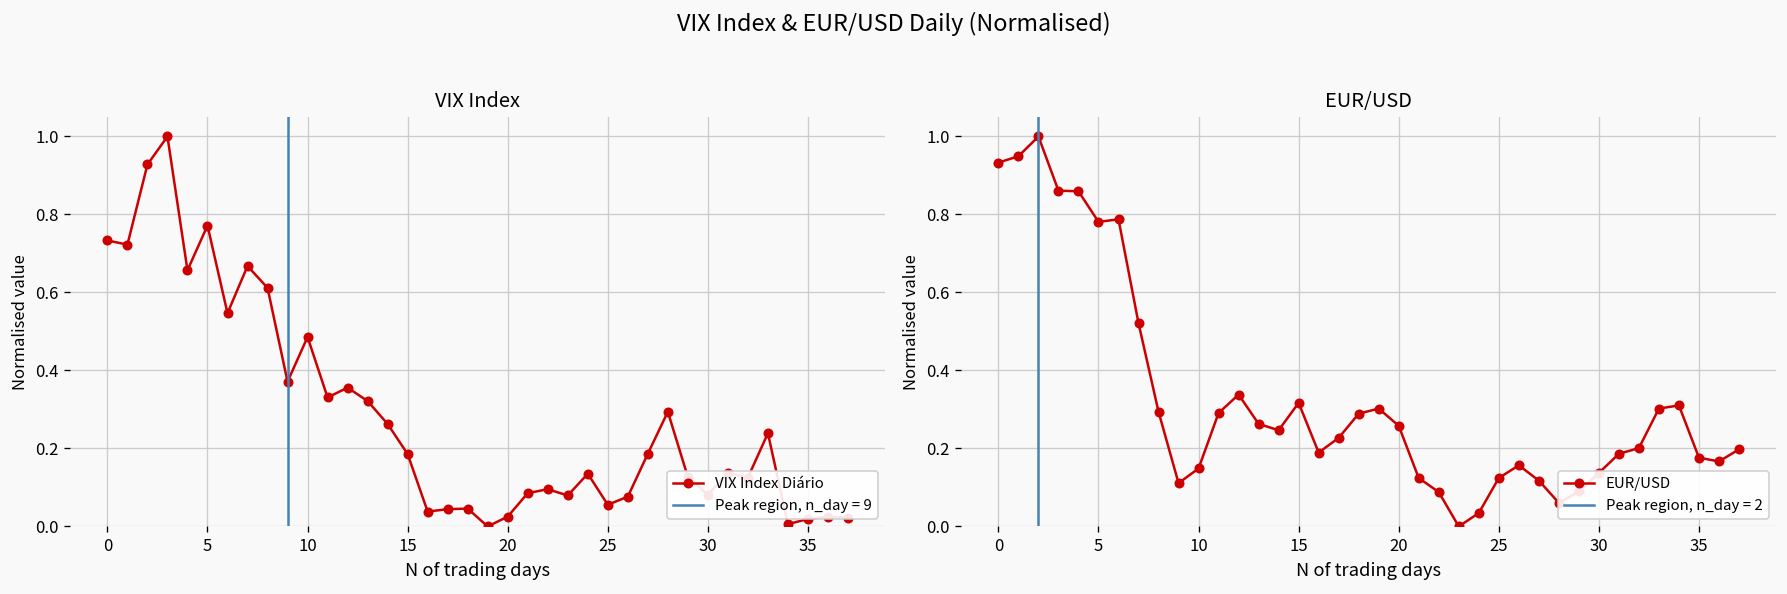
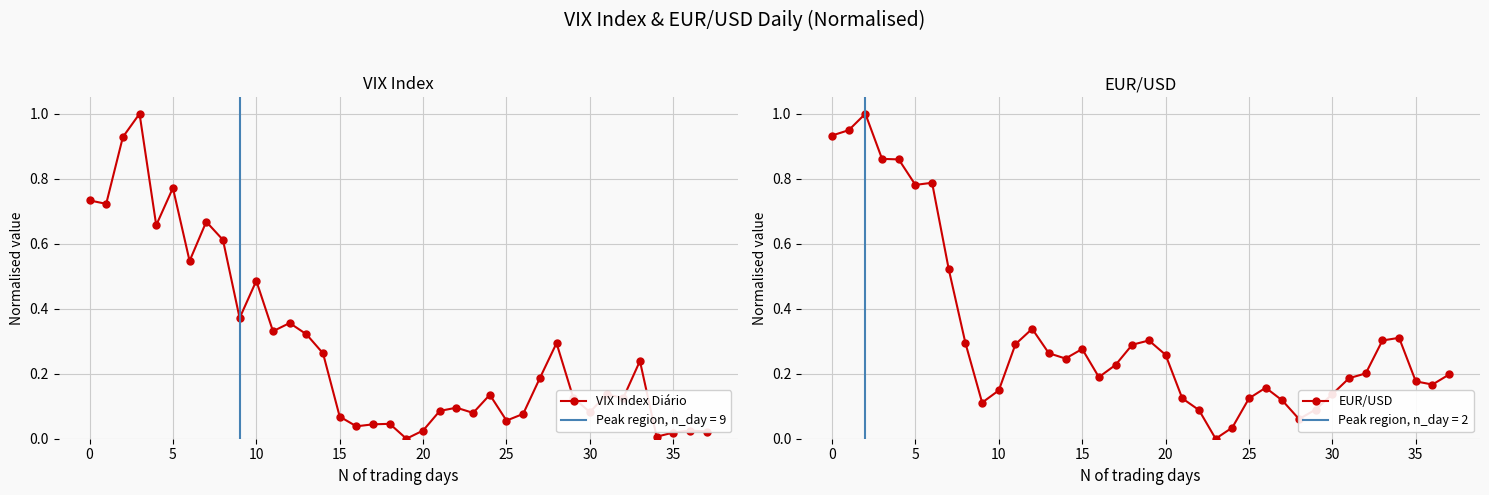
  {
    "VIX Index": {
      "0": 0.73,
      "5": 0.77,
      "10": 0.49,
-     "15": 0.19,
+     "15": 0.07,
      "20": 0.03,
      "25": 0.06
    },
    "EUR/USD": {
      "0": 0.93,
      "5": 0.78,
      "10": 0.15,
-     "15": 0.32,
+     "15": 0.28,
      "20": 0.26,
      "25": 0.12,
      "35": 0.18
    }
  }
